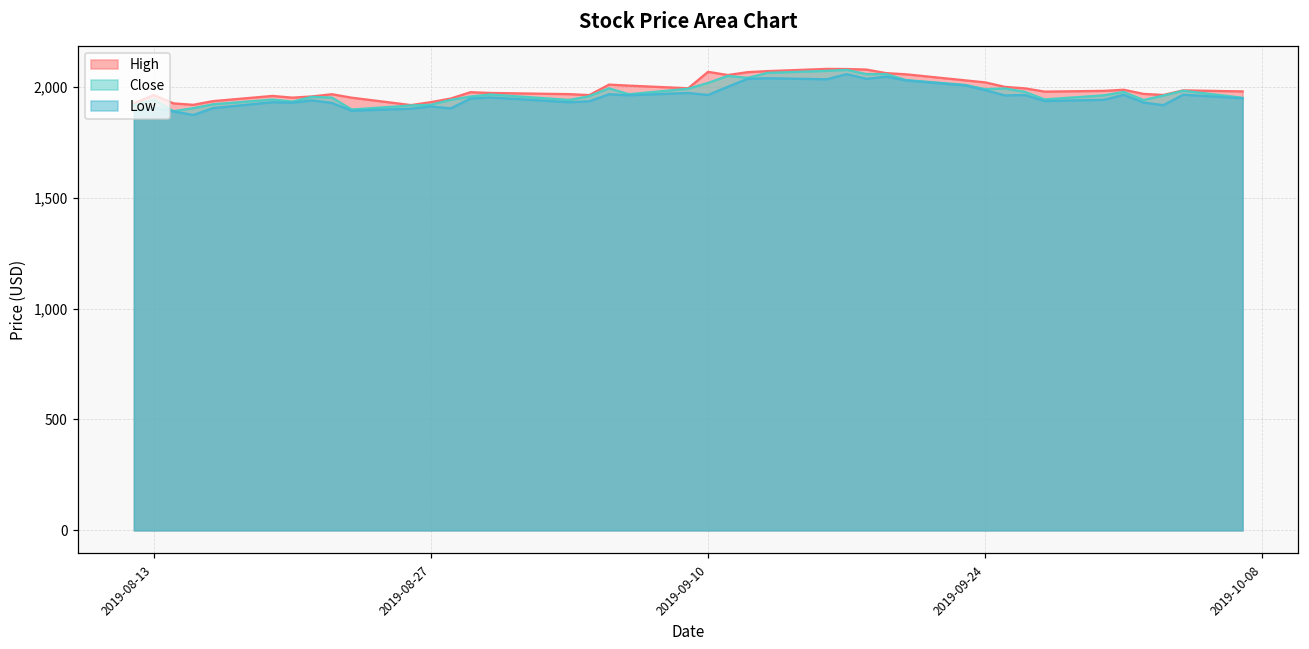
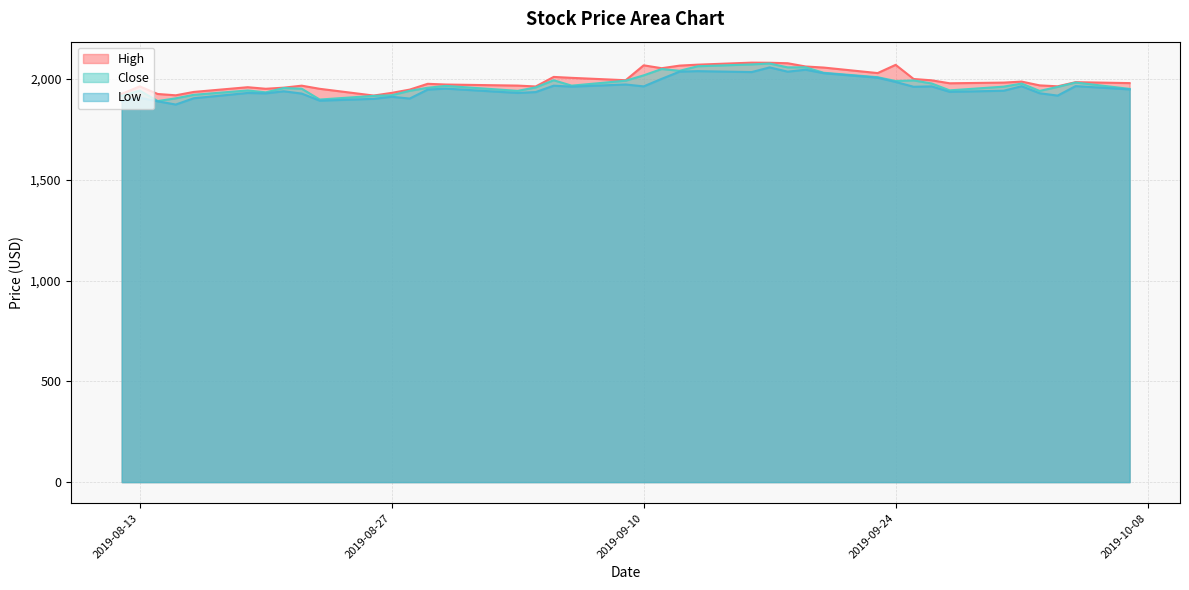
  {
    "High": {
      "2019-09-10": "2,070",
-     "2019-09-24": "2,020"
+     "2019-09-24": "2,070"
    }
  }
